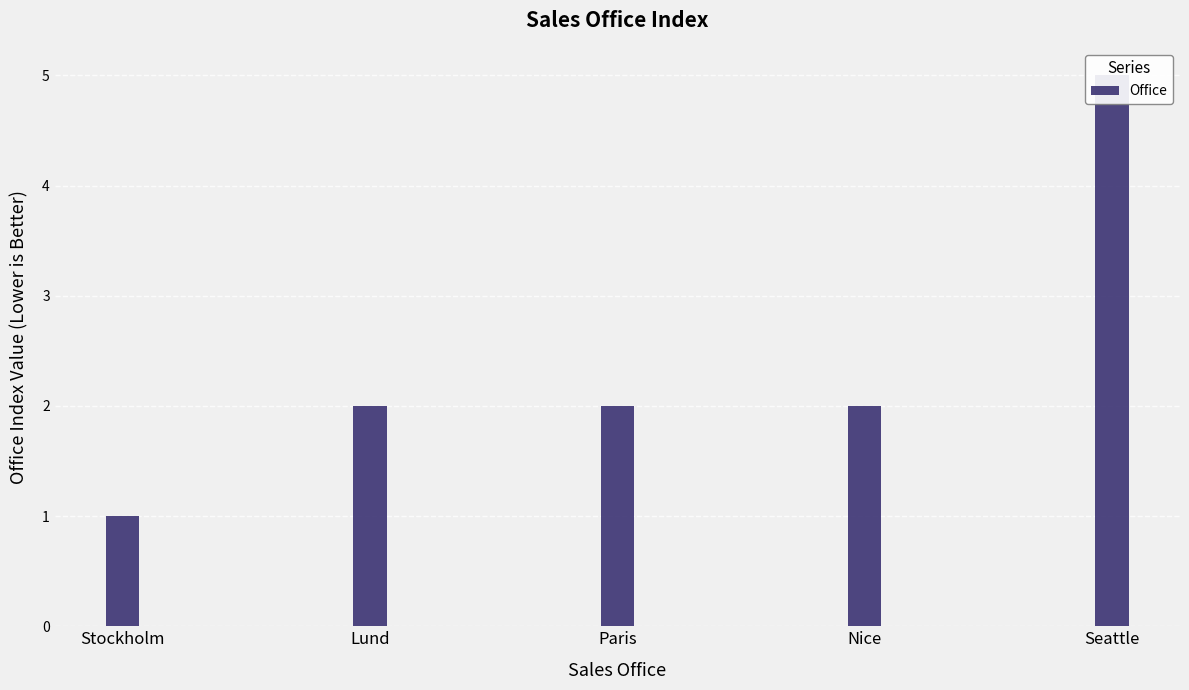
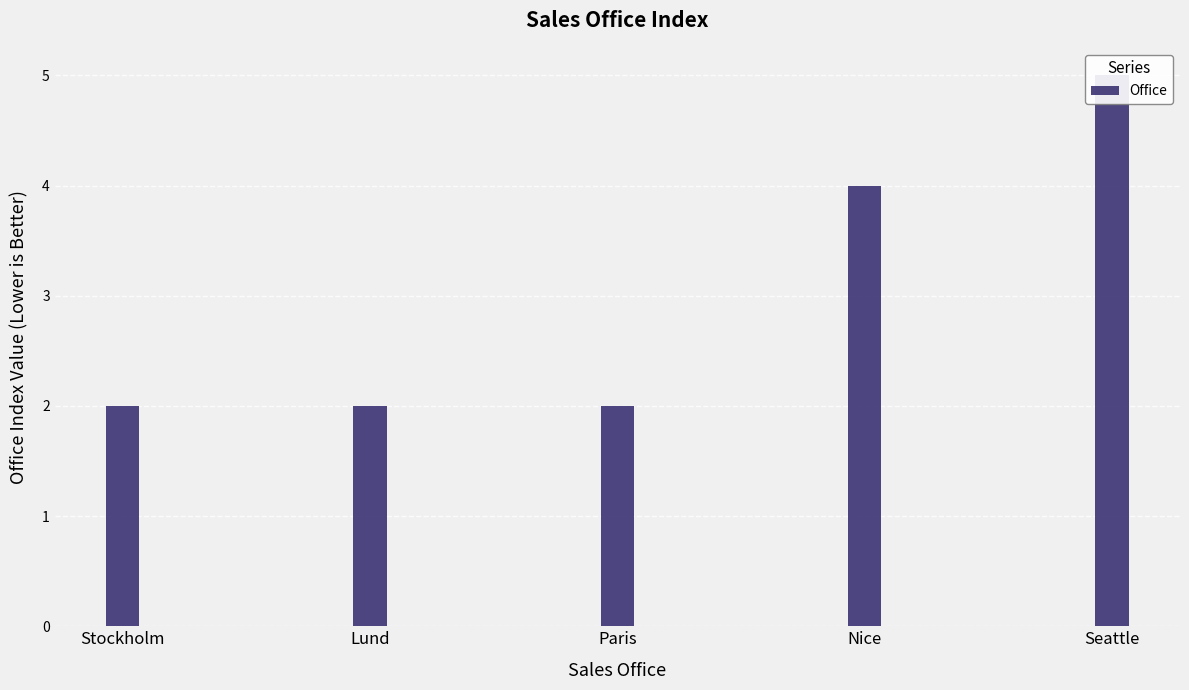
  {
-   "Stockholm": 1,
+   "Stockholm": 2,
    "Lund": 2,
    "Paris": 2,
-   "Nice": 2
+   "Nice": 4
  }
